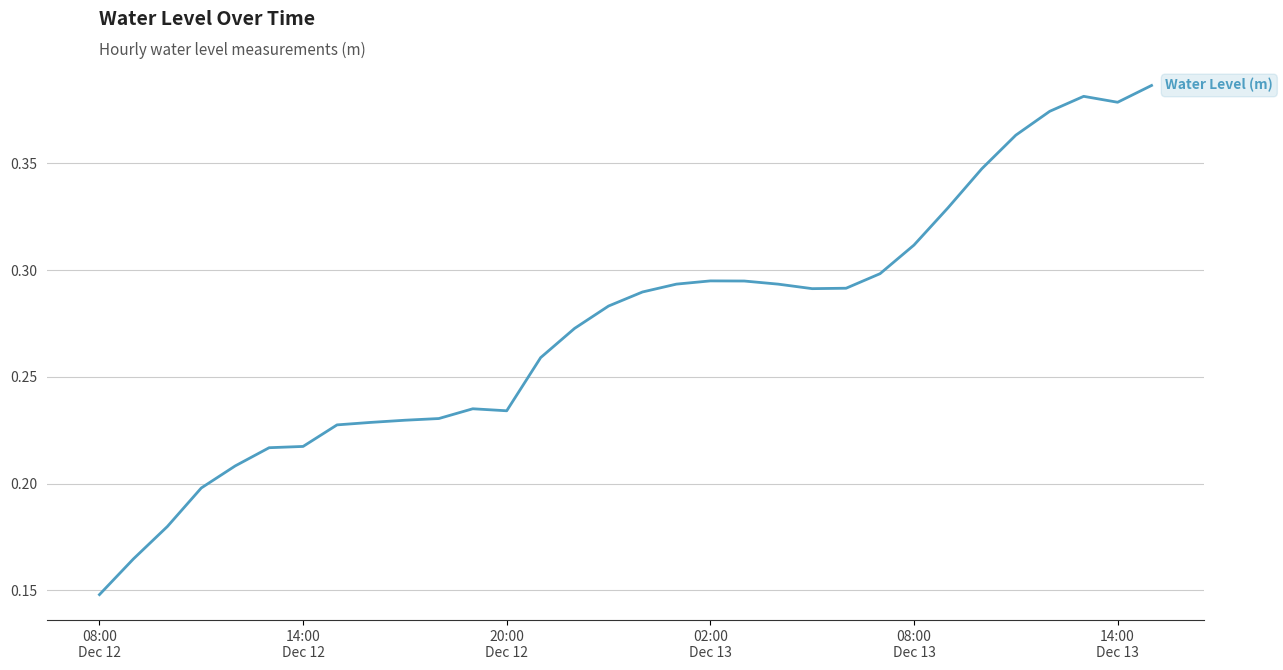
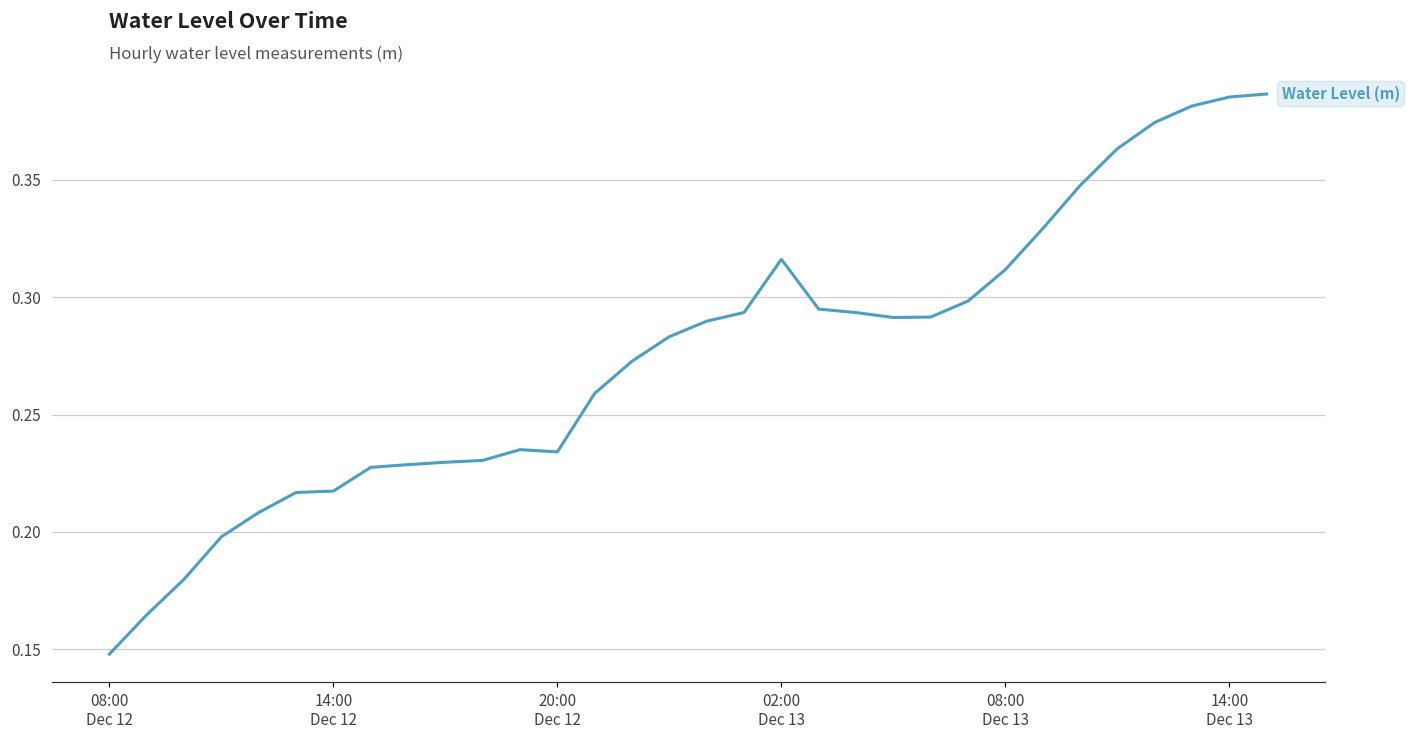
  {
    "08:00 Dec 12": 0.148,
    "14:00 Dec 12": 0.217,
    "20:00 Dec 12": 0.234,
-   "02:00 Dec 13": 0.295,
+   "02:00 Dec 13": 0.316,
    "08:00 Dec 13": 0.312,
-   "14:00 Dec 13": 0.379
+   "14:00 Dec 13": 0.385
  }
